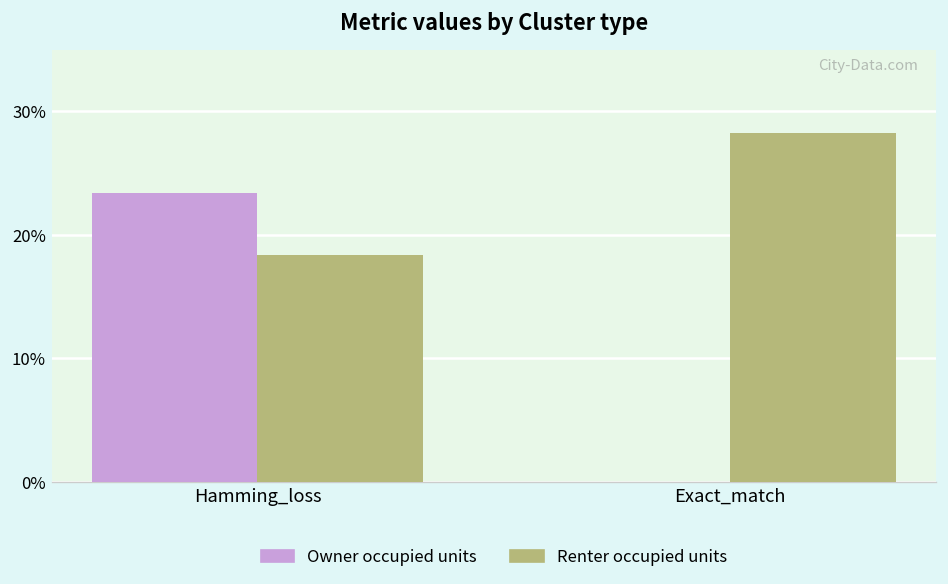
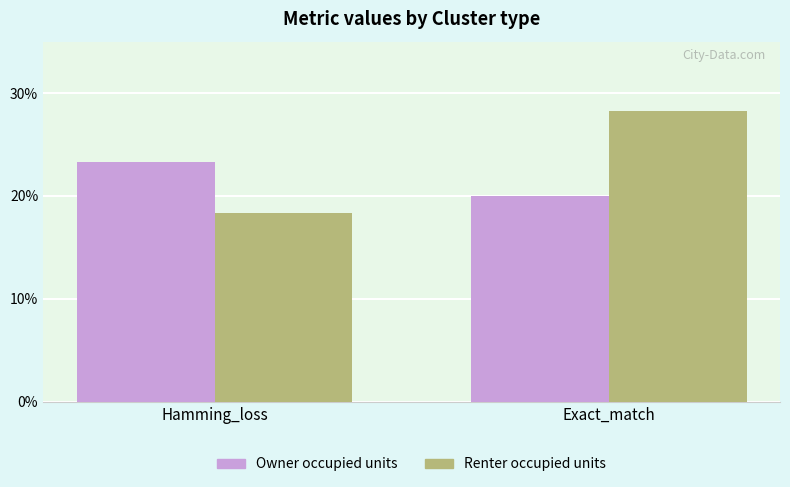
  {
    "Owner occupied units": {
      "Hamming_loss": "23.3%",
-     "Exact_match": "0.0%"
+     "Exact_match": "20.0%"
    },
    "Renter occupied units": {
      "Hamming_loss": "18.3%",
      "Exact_match": "28.3%"
    }
  }
